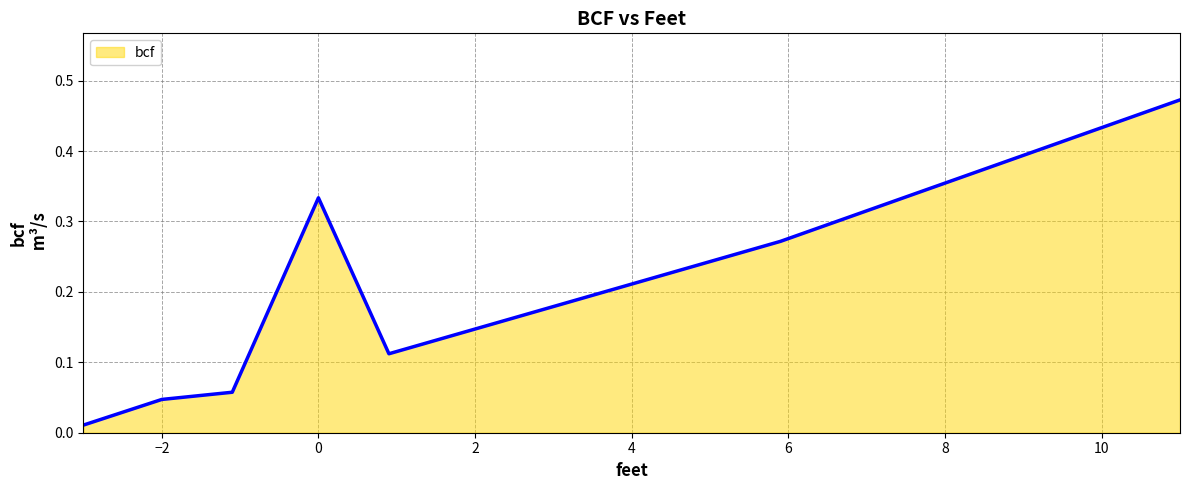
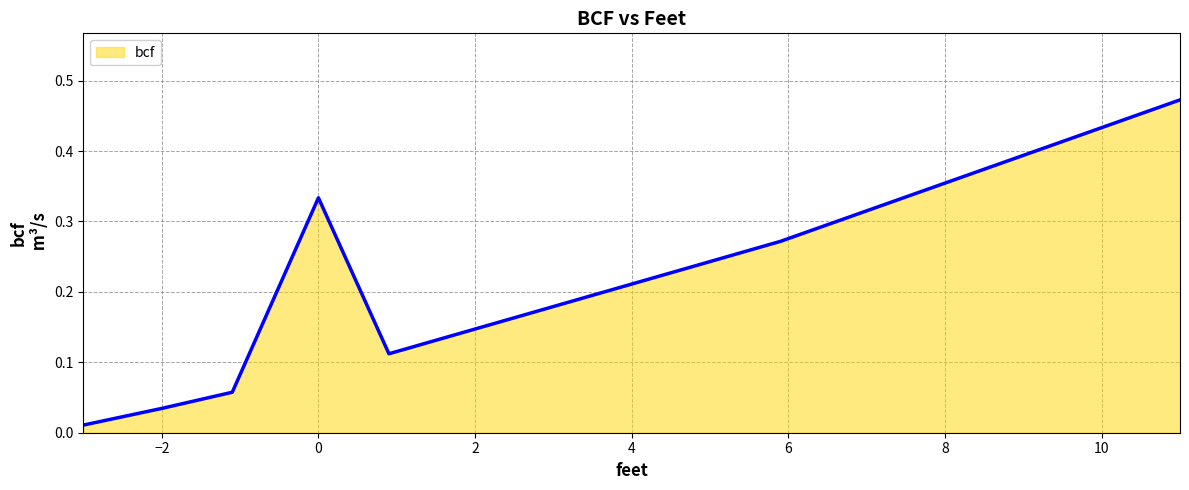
  {
-   "−2": 0.05,
+   "−2": 0.03,
    "0": 0.33
  }
